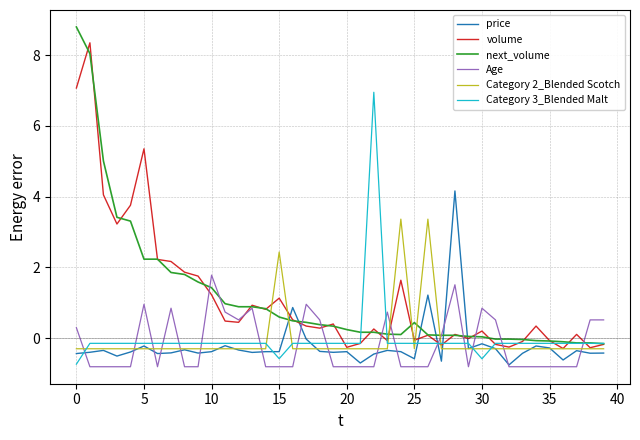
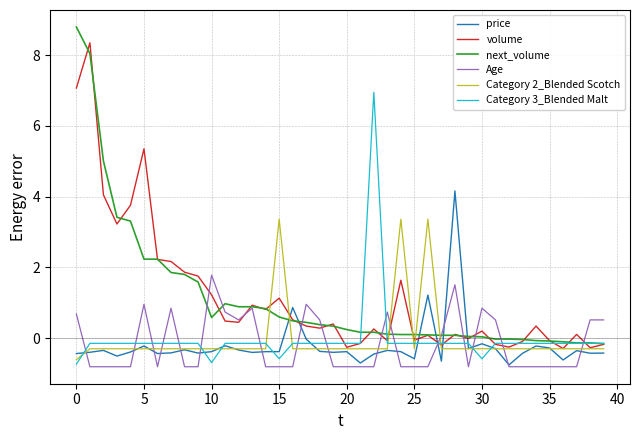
  {
    "price": {
      "0": -0.4,
      "5": -0.2,
      "10": -0.4,
      "15": -0.4,
      "20": -0.4,
      "25": -0.6,
      "30": -0.2
    },
    "volume": {
      "0": 7.1,
      "5": 5.4,
      "10": 1.2,
      "15": 1.1,
      "25": -0.1,
      "30": 0.2
    },
    "next_volume": {
      "0": 8.8,
      "5": 2.2,
-     "10": 1.4,
+     "10": 0.6,
      "15": 0.6,
      "20": 0.2,
-     "25": 0.4,
+     "25": 0.1,
      "30": 0.0
    },
    "Age": {
-     "0": 0.3,
+     "0": 0.7,
      "5": 1.0,
      "10": 1.8,
      "15": -0.8,
      "20": -0.8,
      "25": -0.8,
      "30": 0.8,
      "35": -0.8
    },
    "Category 2_Blended Scotch": {
-     "0": -0.3,
+     "0": -0.6,
      "5": -0.3,
      "10": -0.3,
-     "15": 2.4,
+     "15": 3.4,
      "25": -0.3,
      "30": -0.3
    },
    "Category 3_Blended Malt": {
      "0": -0.7,
      "5": -0.1,
-     "10": -0.1,
+     "10": -0.7,
      "15": -0.6,
      "20": -0.1,
      "25": -0.1,
      "30": -0.6
    }
  }
